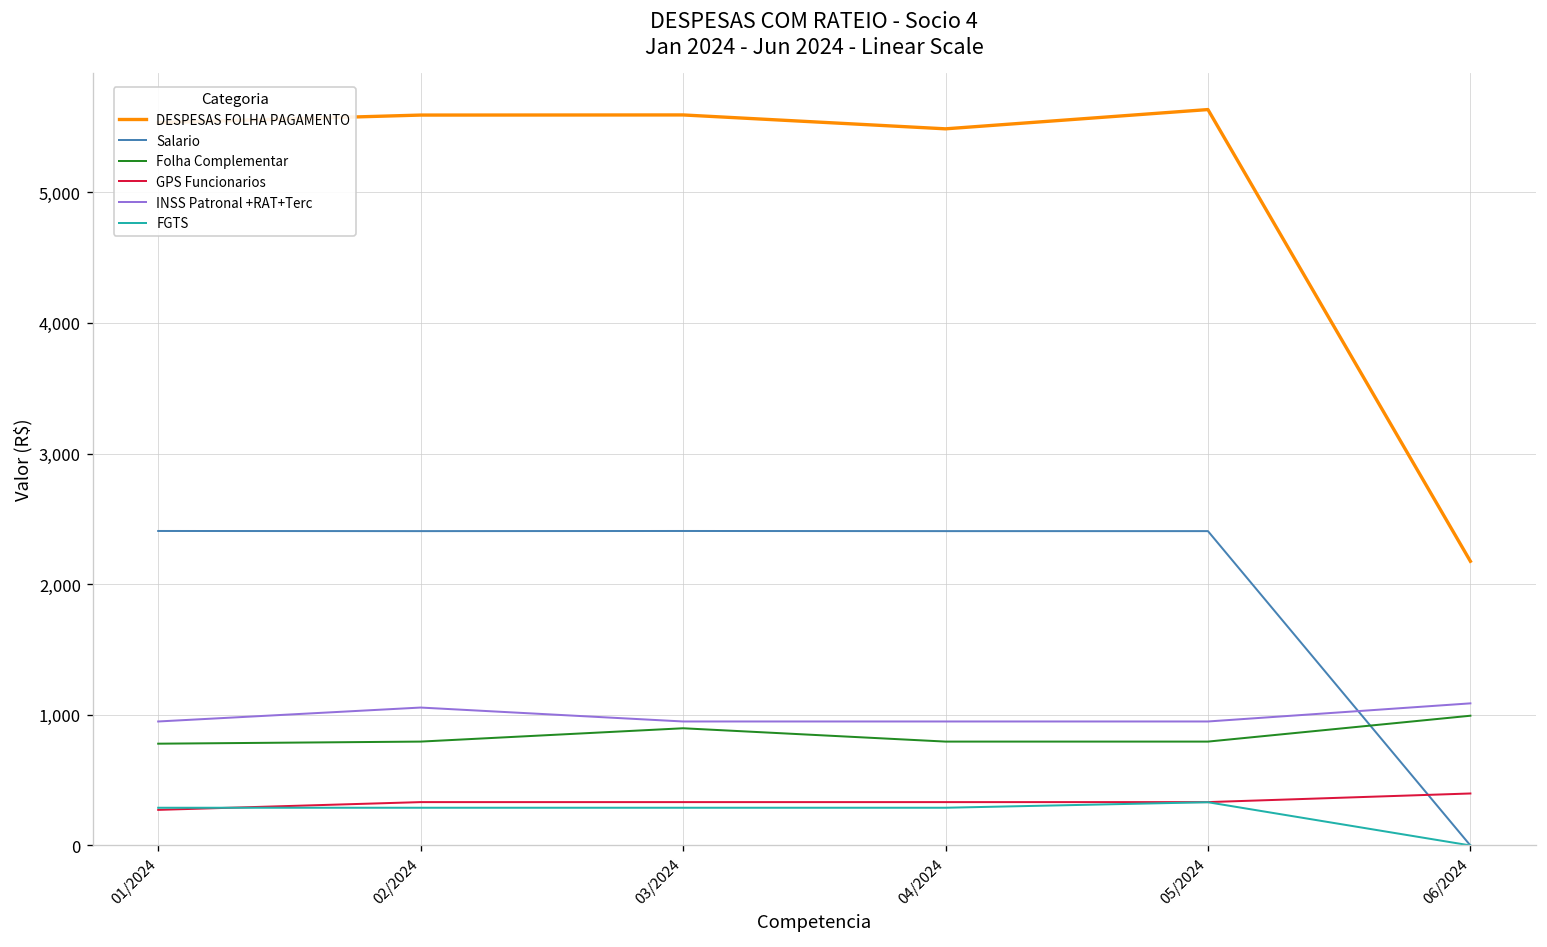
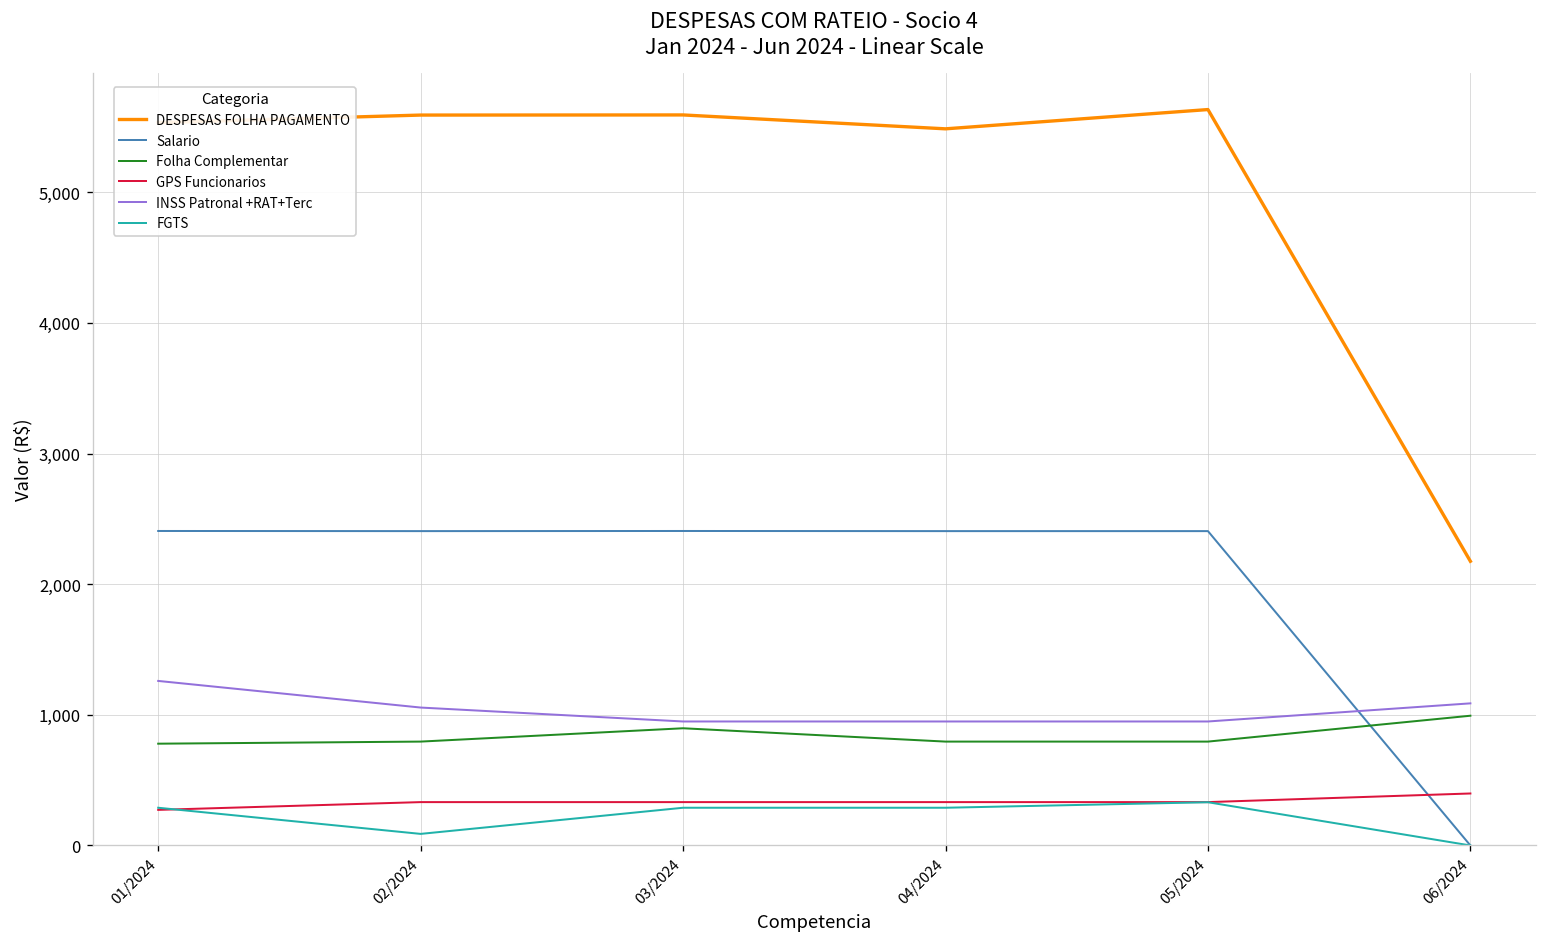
  {
    "DESPESAS FOLHA PAGAMENTO": {
      "02/2024": "5,590",
      "03/2024": "5,590",
      "04/2024": "5,490",
      "05/2024": "5,630",
      "06/2024": "2,180"
    },
    "Salario": {
      "01/2024": "2,410",
      "02/2024": "2,410",
      "03/2024": "2,410",
      "04/2024": "2,410",
      "05/2024": "2,410"
    },
    "Folha Complementar": {
      "01/2024": "780",
      "02/2024": "800",
      "03/2024": "900",
      "04/2024": "800",
      "05/2024": "800",
      "06/2024": "990"
    },
    "GPS Funcionarios": {
      "02/2024": "330",
      "03/2024": "330",
      "04/2024": "330",
      "06/2024": "400"
    },
    "INSS Patronal +RAT+Terc": {
-     "01/2024": "950",
+     "01/2024": "1,260",
      "02/2024": "1,060",
      "03/2024": "950",
      "04/2024": "950",
      "05/2024": "950",
      "06/2024": "1,090"
    },
    "FGTS": {
-     "02/2024": "290",
+     "02/2024": "90",
      "03/2024": "290",
      "04/2024": "290"
    }
  }
